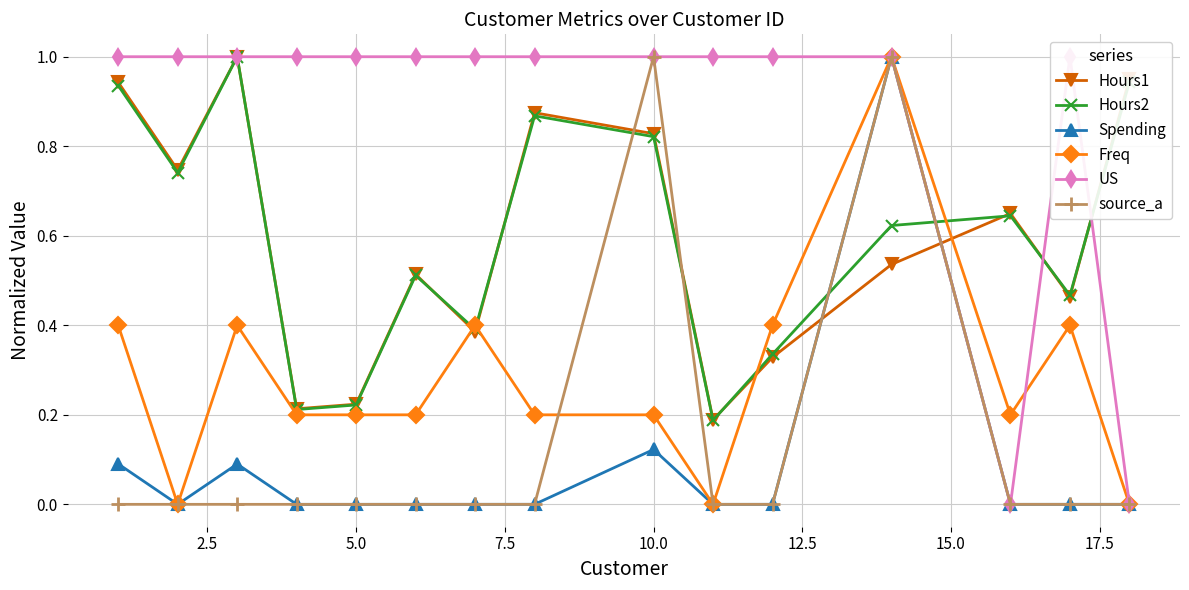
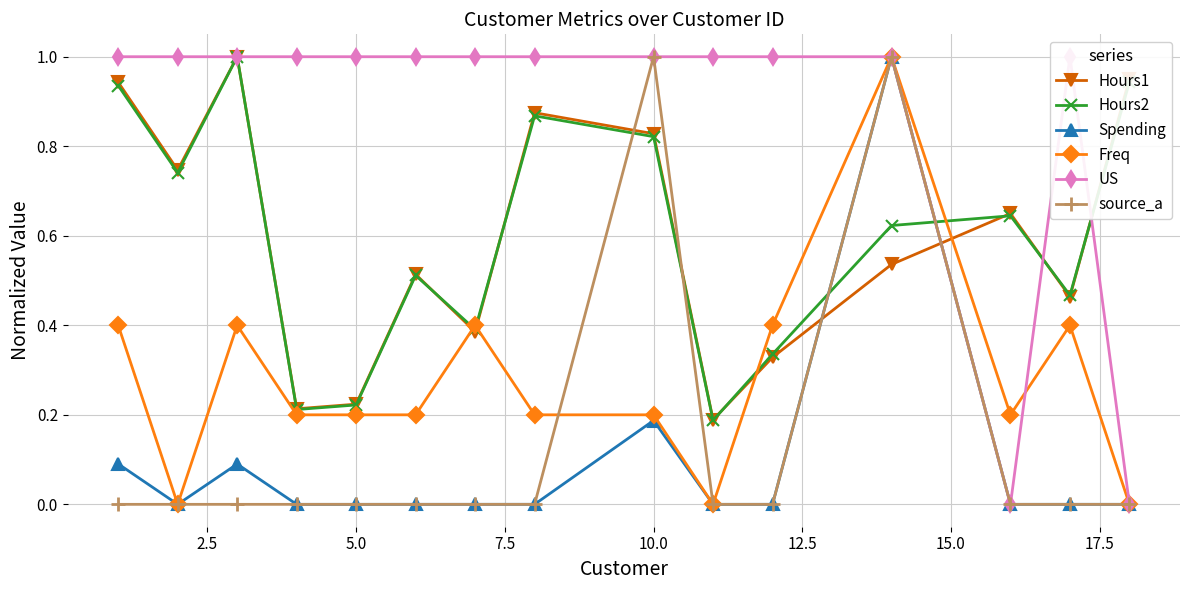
  {
    "Hours2": {
      "10.0": 0.82
    },
    "Spending": {
-     "10.0": 0.12
+     "10.0": 0.19
    },
    "US": {
      "5.0": 1.00
    }
  }
